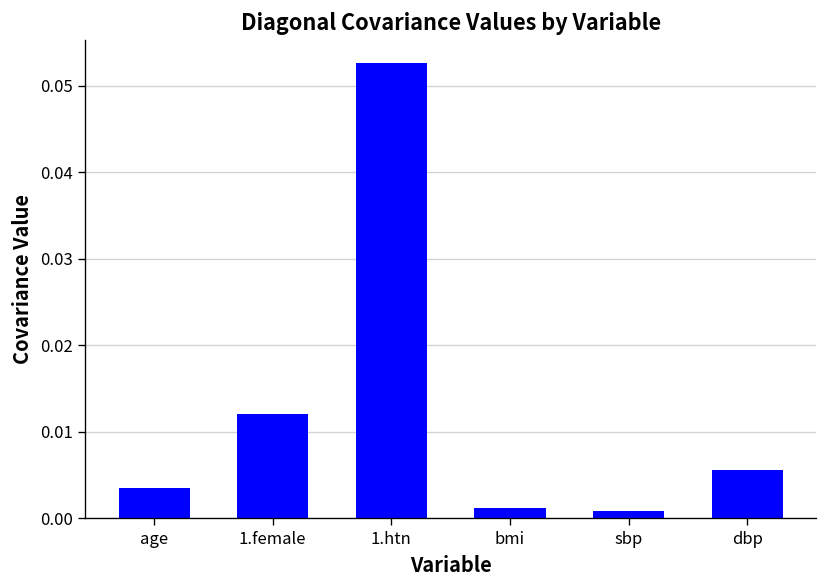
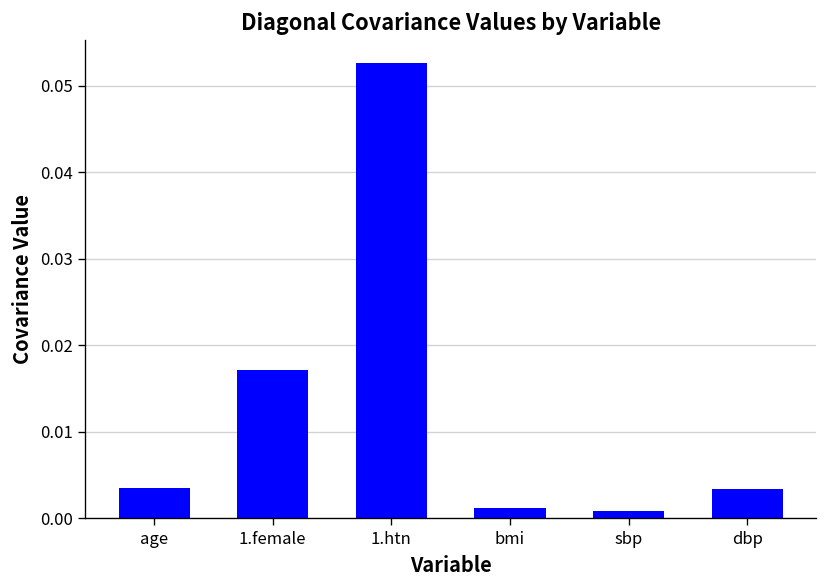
  {
    "age": 0.003,
-   "1.female": 0.012,
+   "1.female": 0.017,
    "1.htn": 0.053,
    "bmi": 0.001,
    "sbp": 0.001,
-   "dbp": 0.006
+   "dbp": 0.003
  }
